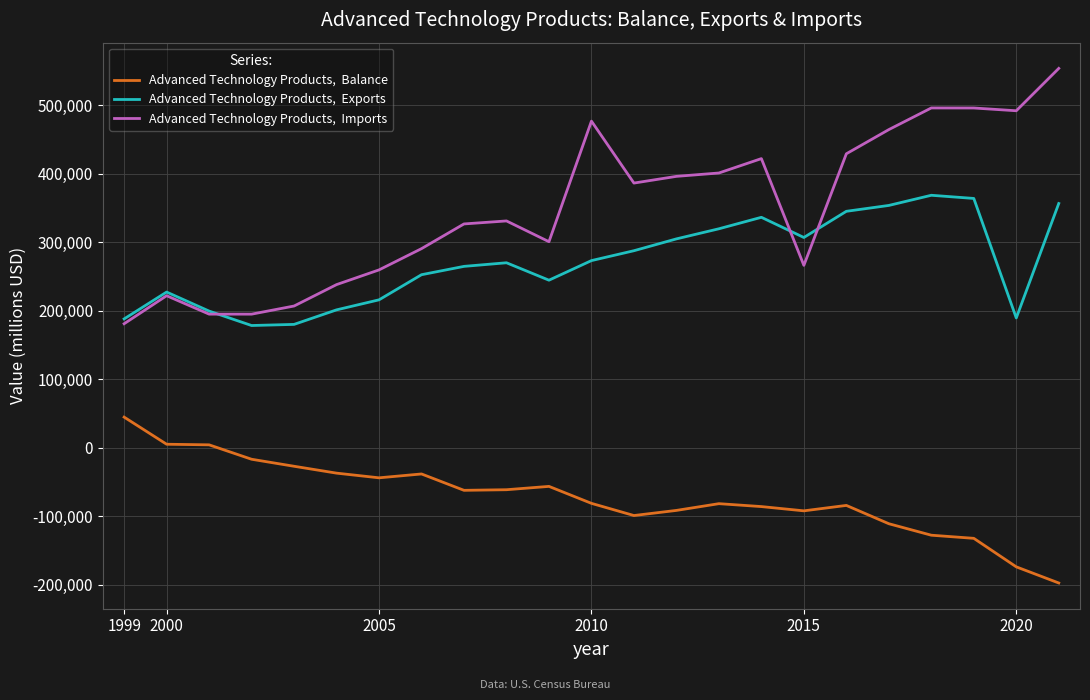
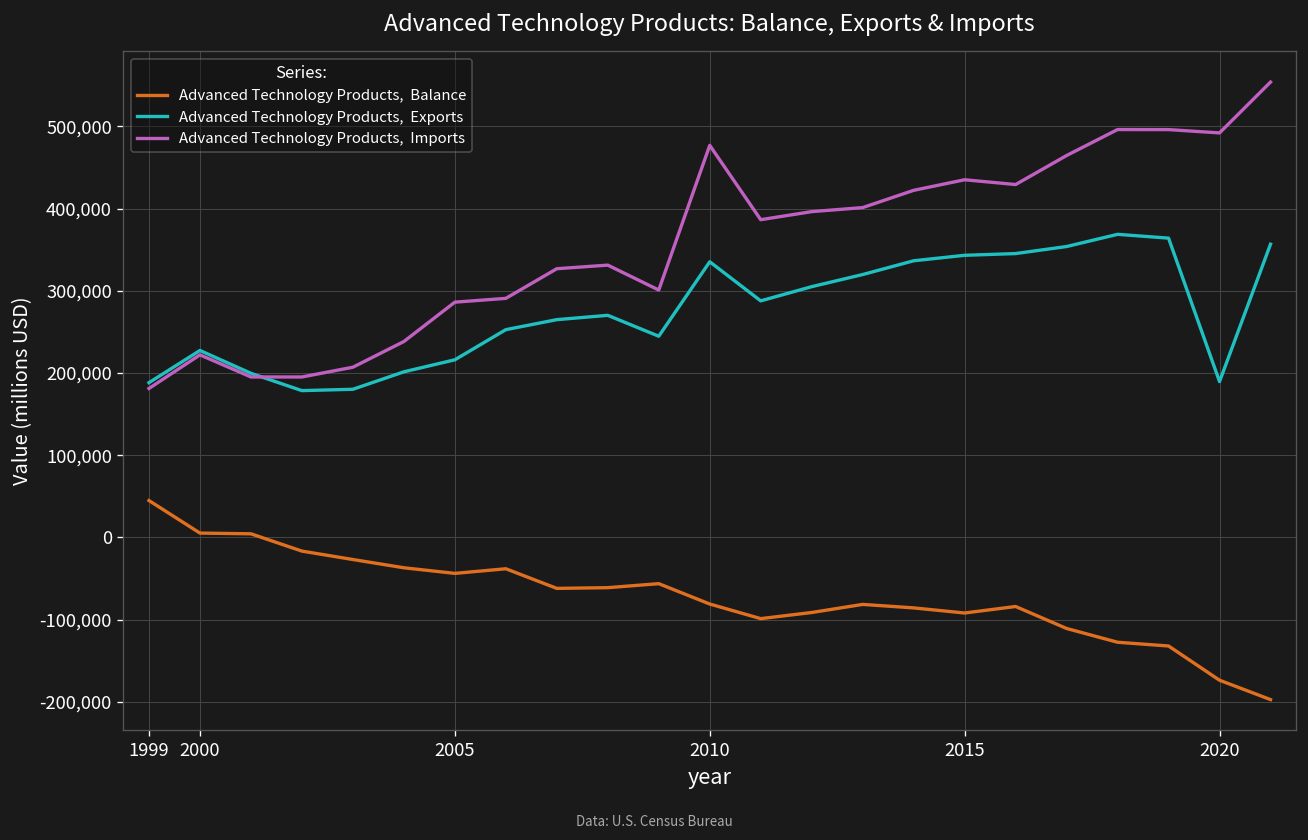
  {
    "Advanced Technology Products, Balance": {
      "1999": "40,000",
      "2000": "10,000",
      "2005": "-40,000",
      "2010": "-80,000",
      "2015": "-90,000",
      "2020": "-170,000"
    },
    "Advanced Technology Products, Exports": {
      "1999": "190,000",
      "2000": "230,000",
      "2005": "220,000",
-     "2010": "270,000",
-     "2015": "310,000",
+     "2010": "340,000",
+     "2015": "340,000",
      "2020": "190,000"
    },
    "Advanced Technology Products, Imports": {
      "1999": "180,000",
      "2000": "220,000",
-     "2005": "260,000",
+     "2005": "290,000",
      "2010": "480,000",
-     "2015": "270,000",
+     "2015": "430,000",
      "2020": "490,000"
    }
  }
